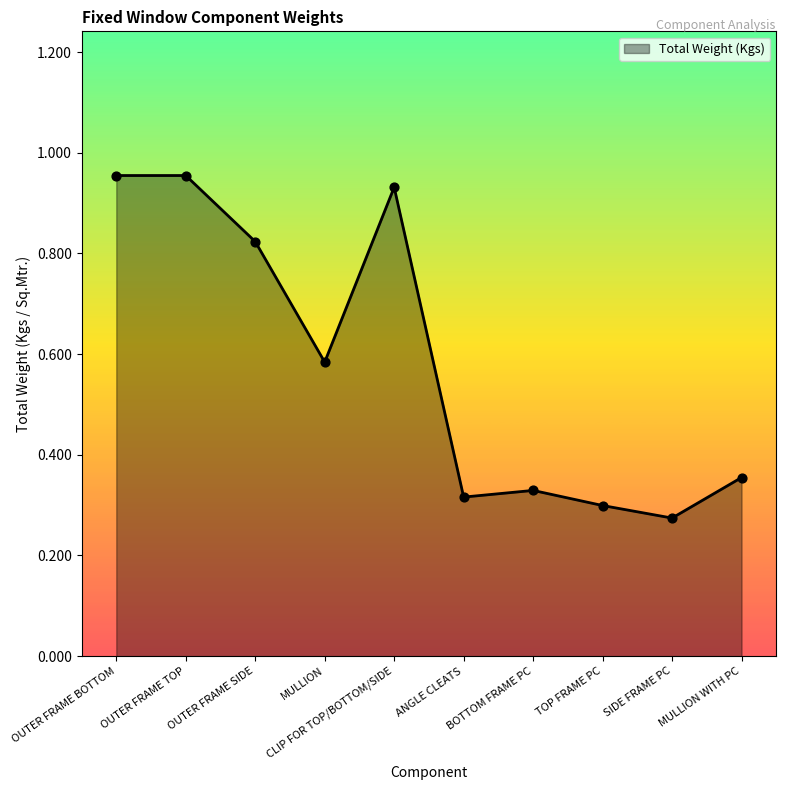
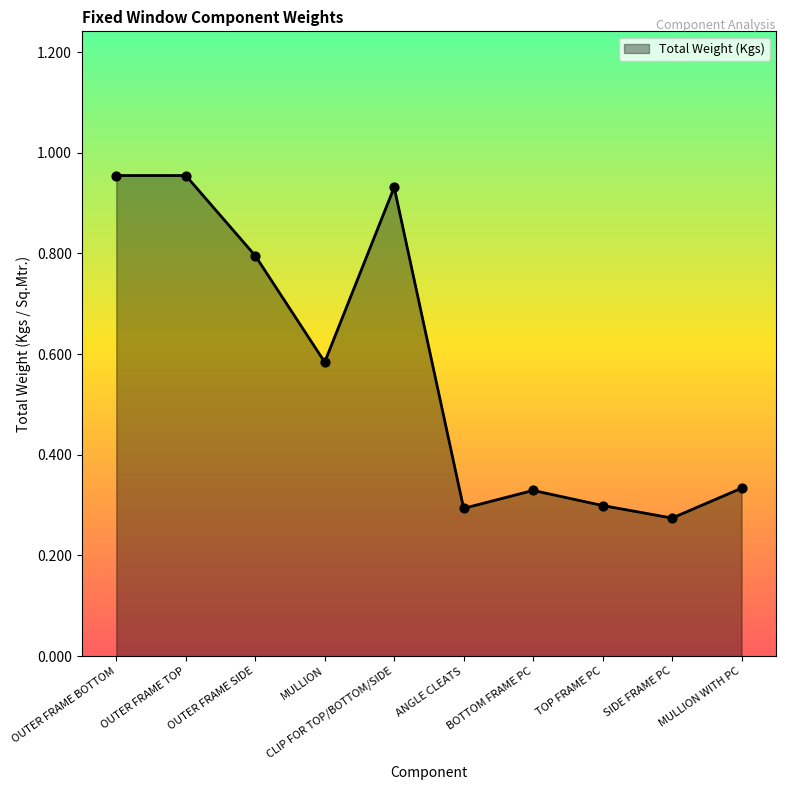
  {
    "OUTER FRAME BOTTOM": 0.95,
    "OUTER FRAME TOP": 0.95,
-   "OUTER FRAME SIDE": 0.82,
+   "OUTER FRAME SIDE": 0.80,
    "MULLION": 0.58,
    "CLIP FOR TOP/BOTTOM/SIDE": 0.93,
-   "ANGLE CLEATS": 0.32,
+   "ANGLE CLEATS": 0.29,
    "BOTTOM FRAME PC": 0.33,
    "TOP FRAME PC": 0.30,
    "SIDE FRAME PC": 0.27,
-   "MULLION WITH PC": 0.35
+   "MULLION WITH PC": 0.33
  }
